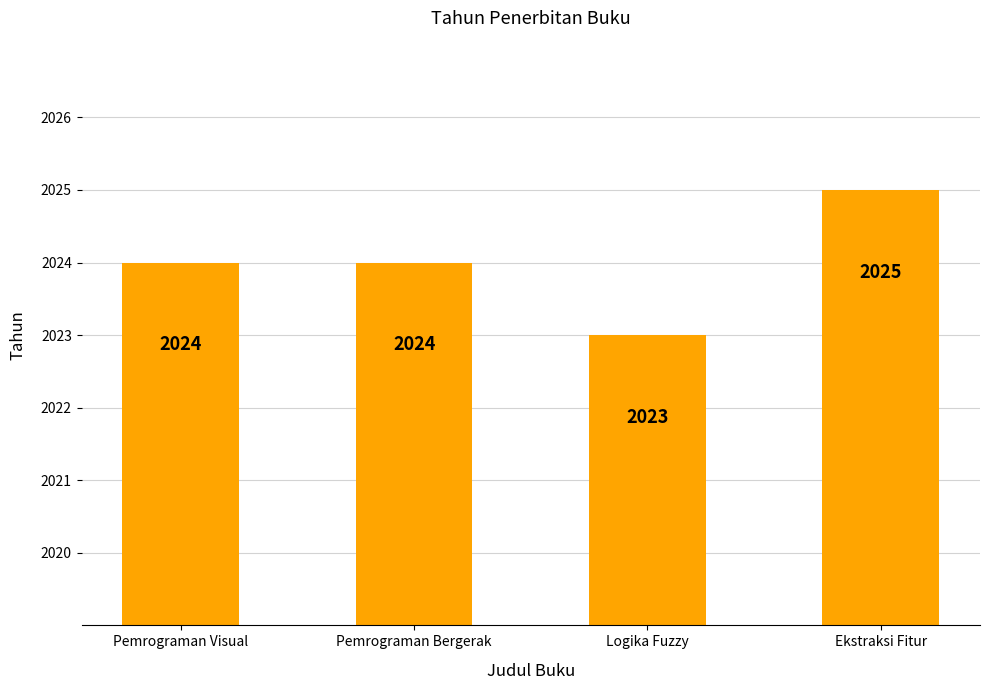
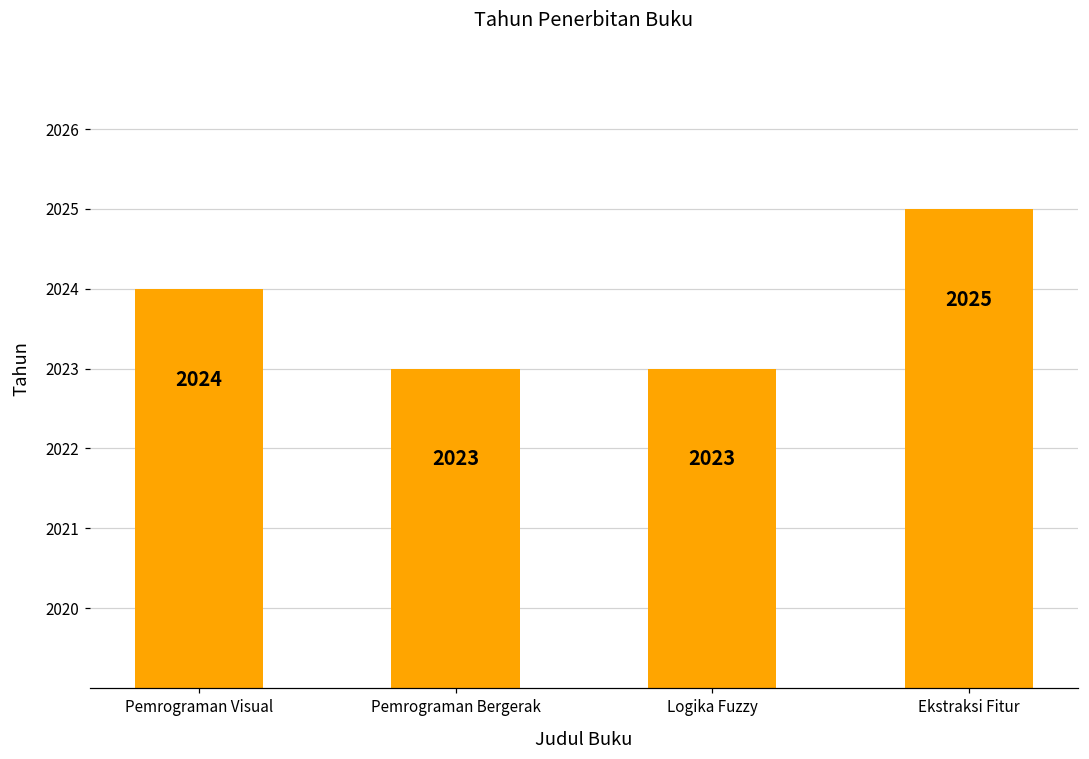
  {
    "Pemrograman Visual": 2024,
-   "Pemrograman Bergerak": 2024,
+   "Pemrograman Bergerak": 2023,
    "Logika Fuzzy": 2023,
    "Ekstraksi Fitur": 2025
  }
